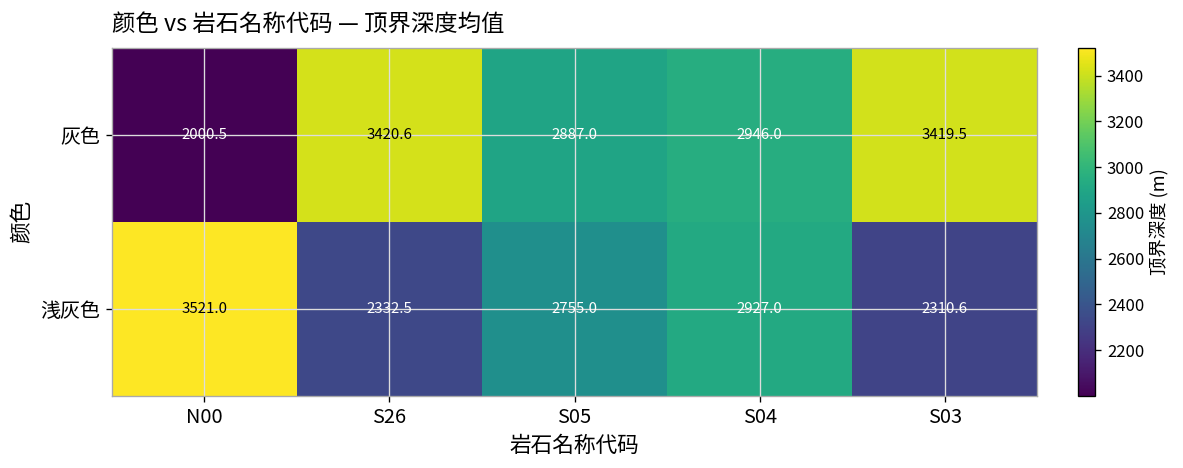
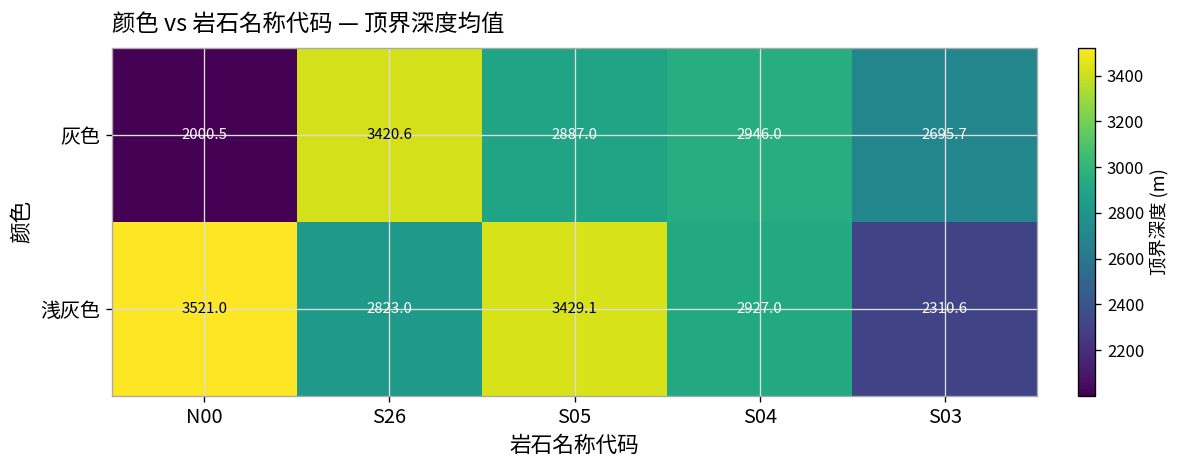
  {
    "灰色": {
      "N00": 2000.5,
      "S26": 3420.6,
      "S05": 2887.0,
      "S04": 2946.0,
-     "S03": 3419.5
+     "S03": 2695.7
    },
    "浅灰色": {
      "N00": 3521.0,
-     "S26": 2332.5,
-     "S05": 2755.0,
+     "S26": 2823.0,
+     "S05": 3429.1,
      "S04": 2927.0,
      "S03": 2310.6
    }
  }
